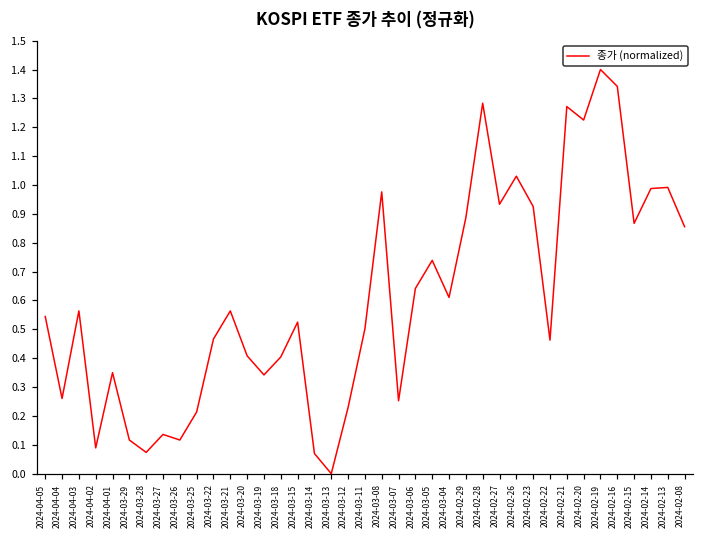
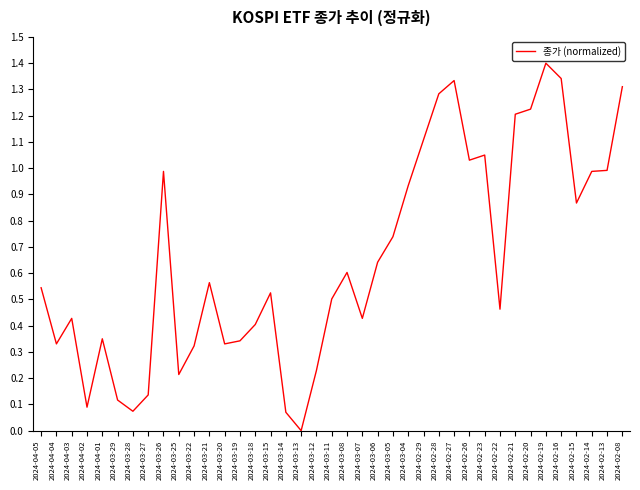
  {
    "2024-04-05": 0.54,
-   "2024-04-04": 0.26,
-   "2024-04-03": 0.56,
+   "2024-04-04": 0.33,
+   "2024-04-03": 0.43,
    "2024-04-02": 0.09,
    "2024-04-01": 0.35,
    "2024-03-29": 0.12,
    "2024-03-28": 0.07,
    "2024-03-27": 0.14,
-   "2024-03-26": 0.12,
+   "2024-03-26": 0.99,
    "2024-03-25": 0.21,
-   "2024-03-22": 0.47,
+   "2024-03-22": 0.32,
    "2024-03-21": 0.56,
-   "2024-03-20": 0.41,
+   "2024-03-20": 0.33,
    "2024-03-19": 0.34,
    "2024-03-18": 0.40,
    "2024-03-15": 0.52,
    "2024-03-14": 0.07,
    "2024-03-13": 0.00,
    "2024-03-12": 0.23,
    "2024-03-11": 0.50,
-   "2024-03-08": 0.98,
-   "2024-03-07": 0.25,
+   "2024-03-08": 0.60,
+   "2024-03-07": 0.43,
    "2024-03-06": 0.64,
    "2024-03-05": 0.74,
-   "2024-03-04": 0.61,
-   "2024-02-29": 0.89,
+   "2024-03-04": 0.93,
+   "2024-02-29": 1.11,
    "2024-02-28": 1.28,
-   "2024-02-27": 0.93,
+   "2024-02-27": 1.33,
    "2024-02-26": 1.03,
-   "2024-02-23": 0.93,
+   "2024-02-23": 1.05,
    "2024-02-22": 0.46,
-   "2024-02-21": 1.27,
+   "2024-02-21": 1.21,
    "2024-02-20": 1.22,
    "2024-02-19": 1.40,
    "2024-02-16": 1.34,
    "2024-02-15": 0.87,
    "2024-02-14": 0.99,
    "2024-02-13": 0.99,
-   "2024-02-08": 0.86
+   "2024-02-08": 1.31
  }
